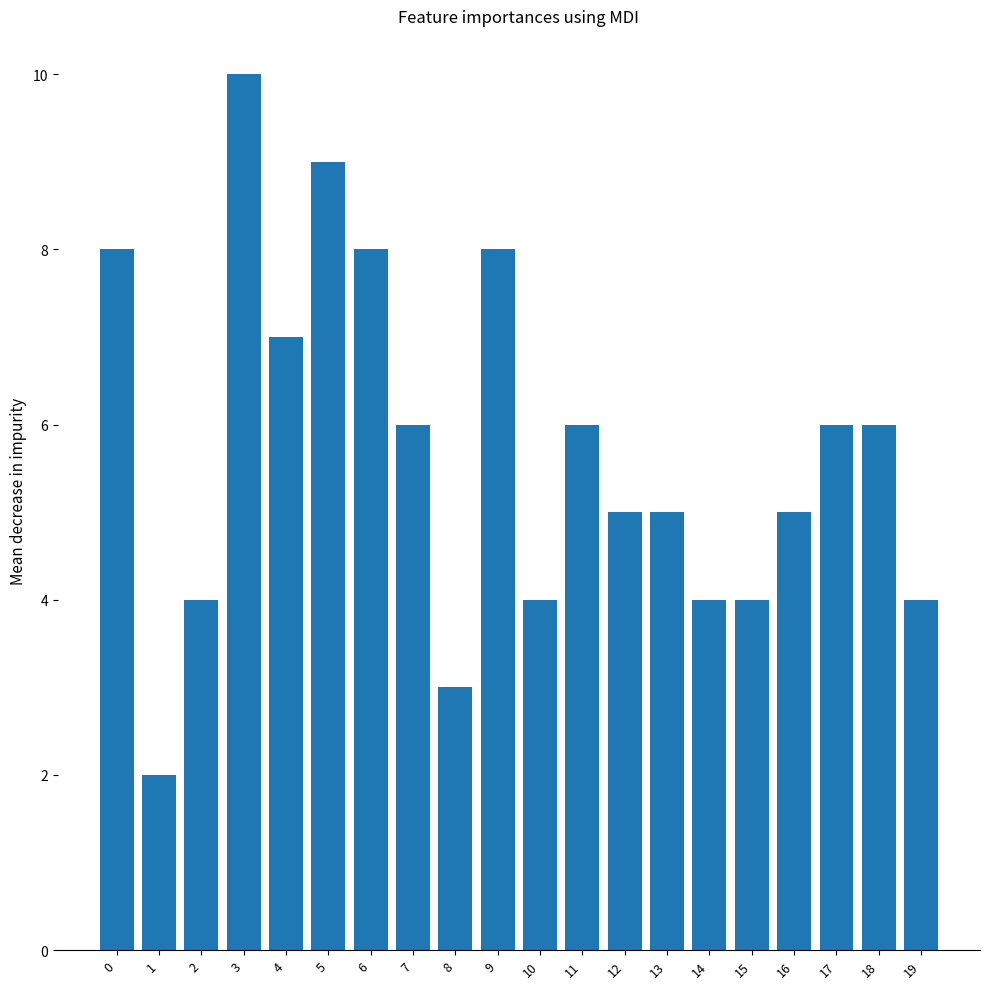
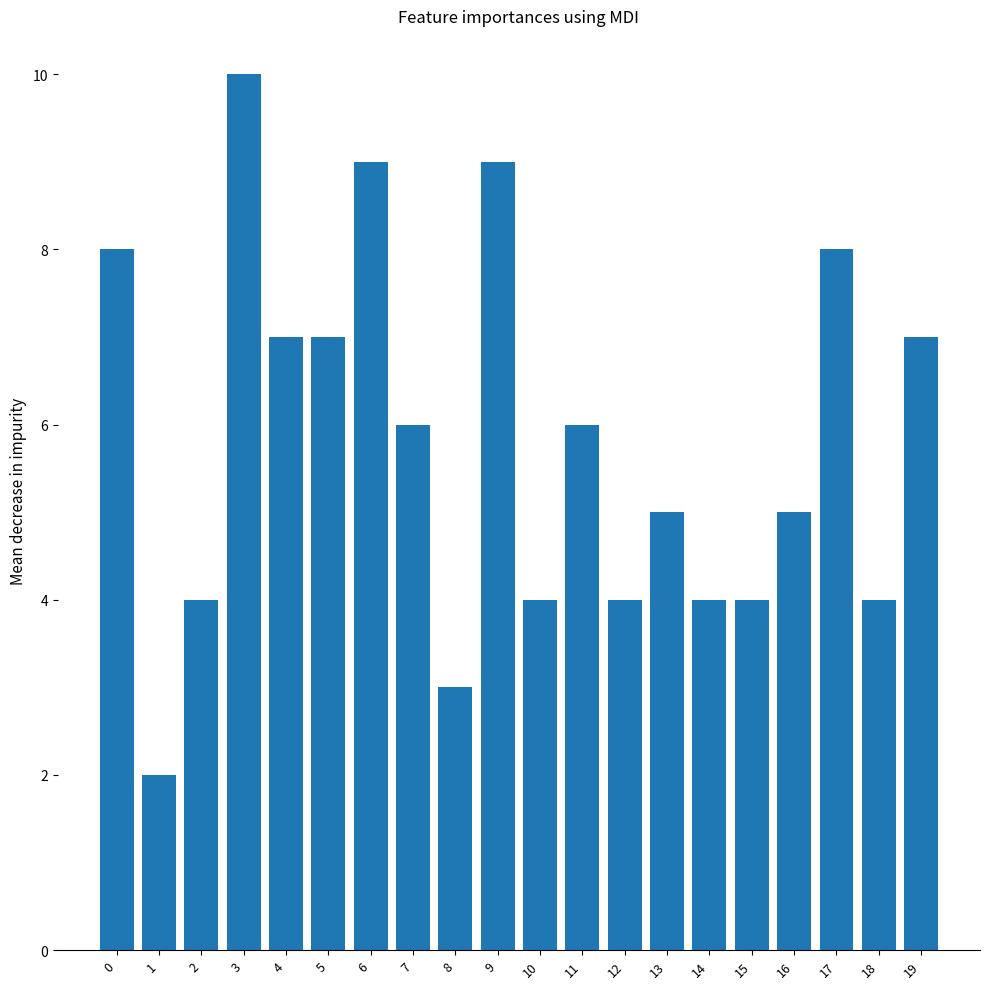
  {
    "0": 8,
    "1": 2,
    "2": 4,
    "3": 10,
    "4": 7,
-   "5": 9,
-   "6": 8,
+   "5": 7,
+   "6": 9,
    "7": 6,
    "8": 3,
-   "9": 8,
+   "9": 9,
    "10": 4,
    "11": 6,
-   "12": 5,
+   "12": 4,
    "13": 5,
    "14": 4,
    "15": 4,
    "16": 5,
-   "17": 6,
-   "18": 6,
-   "19": 4
+   "17": 8,
+   "18": 4,
+   "19": 7
  }
